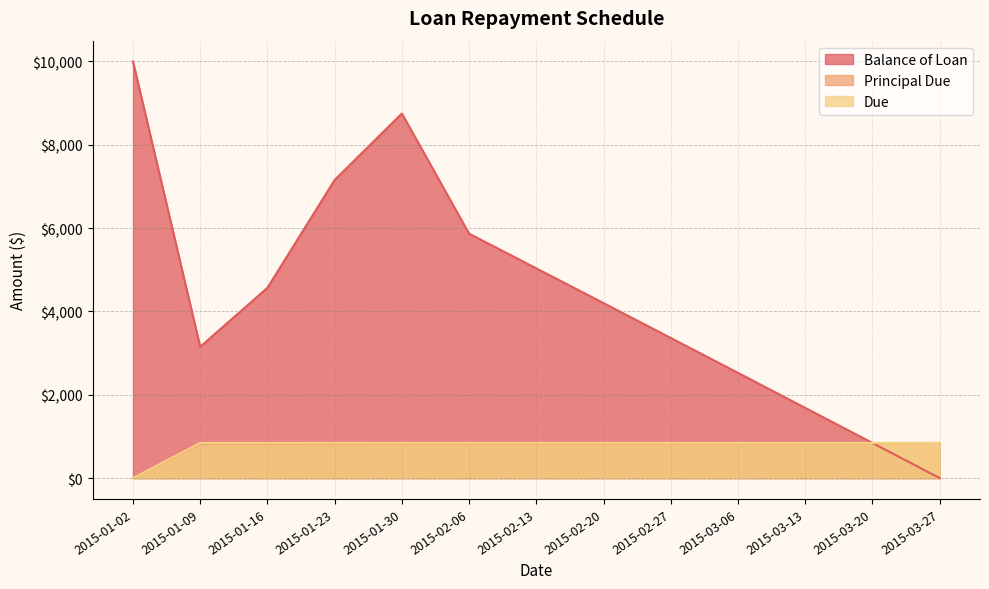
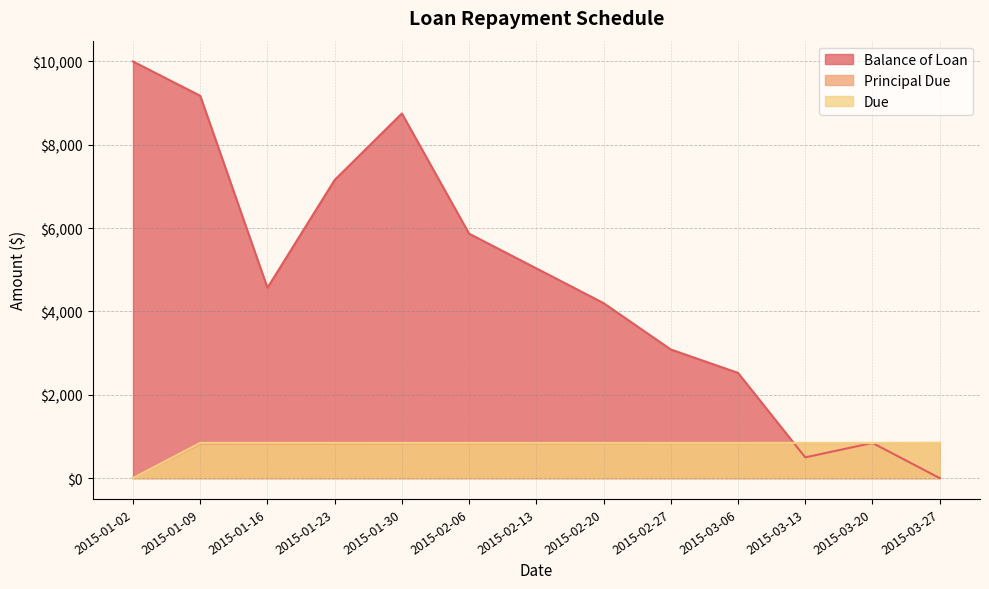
  {
    "Balance of Loan": {
      "2015-01-02": "$10,000",
-     "2015-01-09": "$3,200",
+     "2015-01-09": "$9,200",
      "2015-01-16": "$4,600",
      "2015-01-23": "$7,200",
      "2015-01-30": "$8,800",
      "2015-02-06": "$5,900",
      "2015-02-13": "$5,000",
      "2015-02-20": "$4,200",
-     "2015-02-27": "$3,400",
+     "2015-02-27": "$3,100",
      "2015-03-06": "$2,500",
-     "2015-03-13": "$1,700",
+     "2015-03-13": "$500",
      "2015-03-27": "$0"
    }
  }
